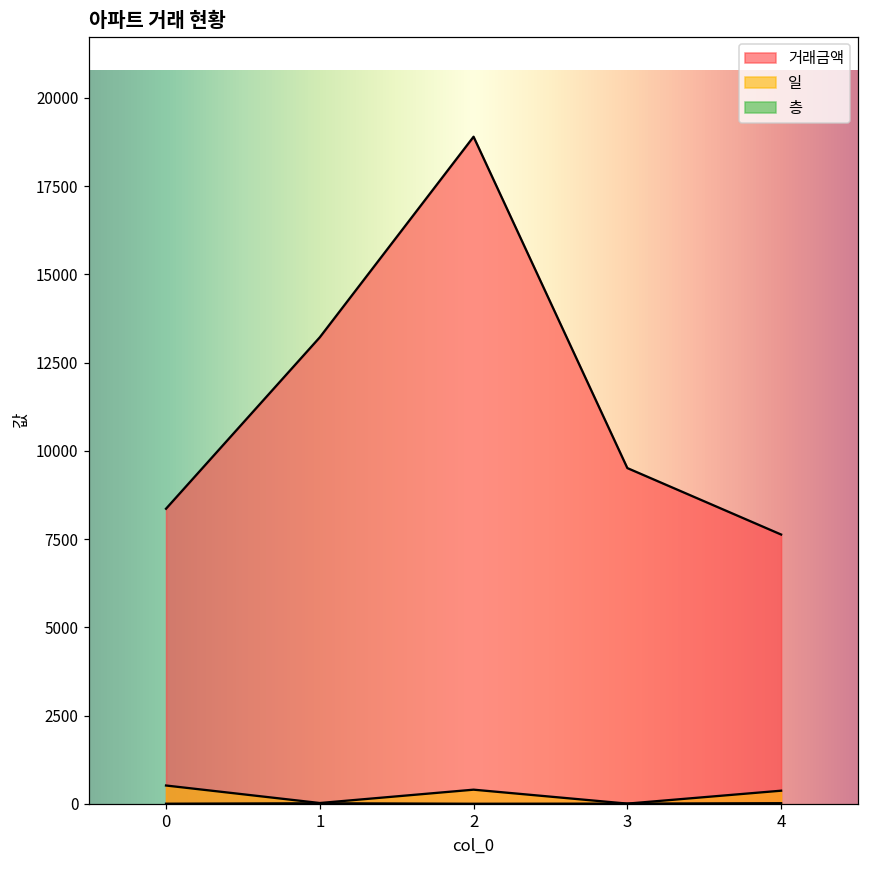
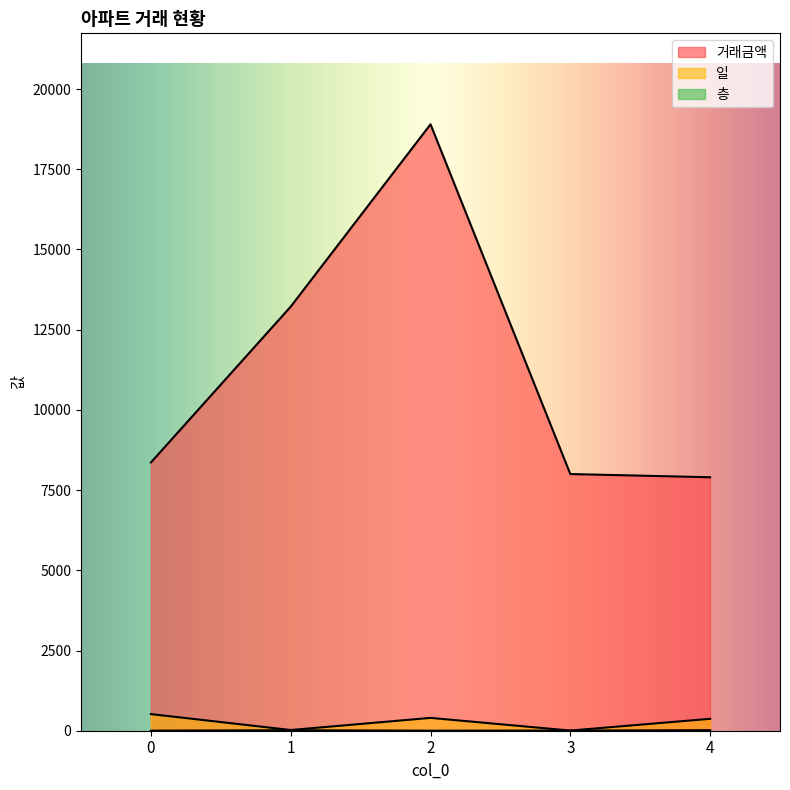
  {
    "거래금액": {
      "0": 8400,
      "1": 13200,
      "2": 18900,
-     "3": 9500,
-     "4": 7600
+     "3": 8000,
+     "4": 7900
    },
    "일": {
      "0": 500,
      "2": 400,
      "4": 400
    },
    "층": {
      "0": 0,
      "2": 0,
      "4": 0
    }
  }
